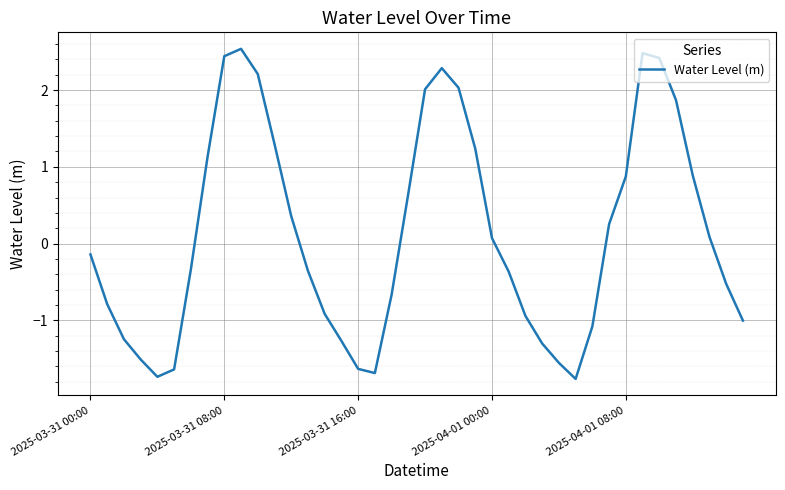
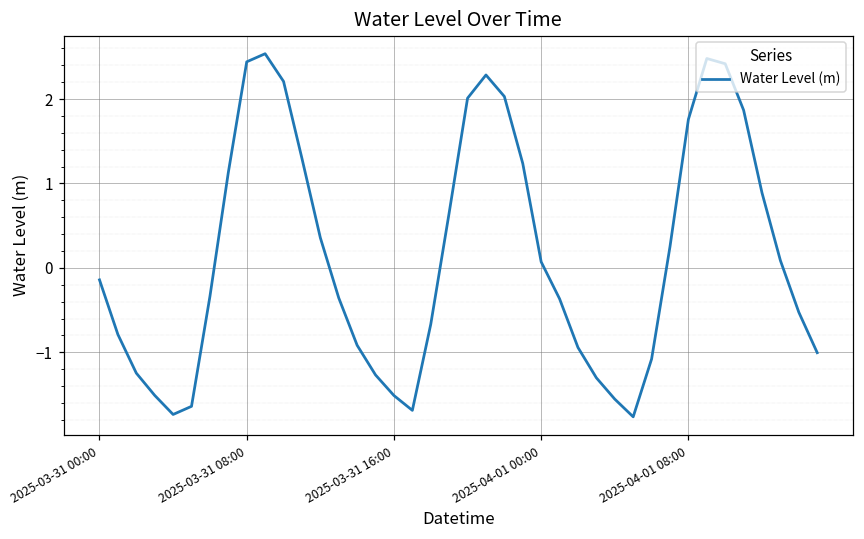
  {
    "2025-03-31 00:00": -0.1,
    "2025-03-31 08:00": 2.4,
-   "2025-03-31 16:00": -1.6,
+   "2025-03-31 16:00": -1.5,
    "2025-04-01 00:00": 0.1,
-   "2025-04-01 08:00": 0.9
+   "2025-04-01 08:00": 1.8
  }
